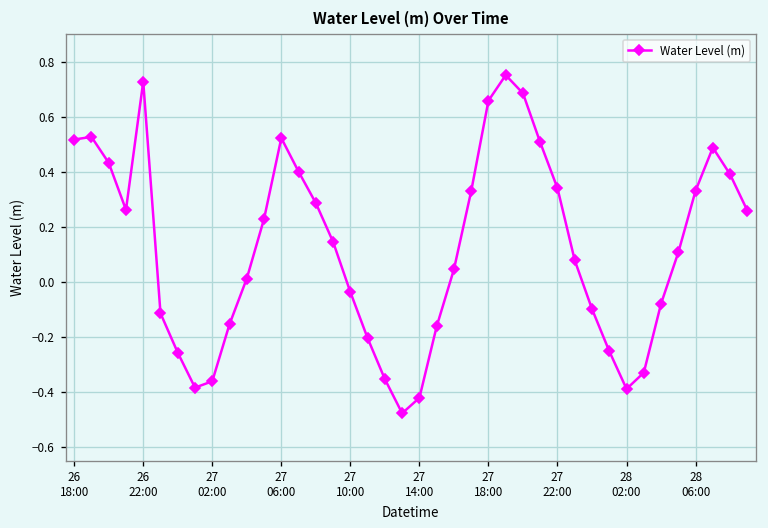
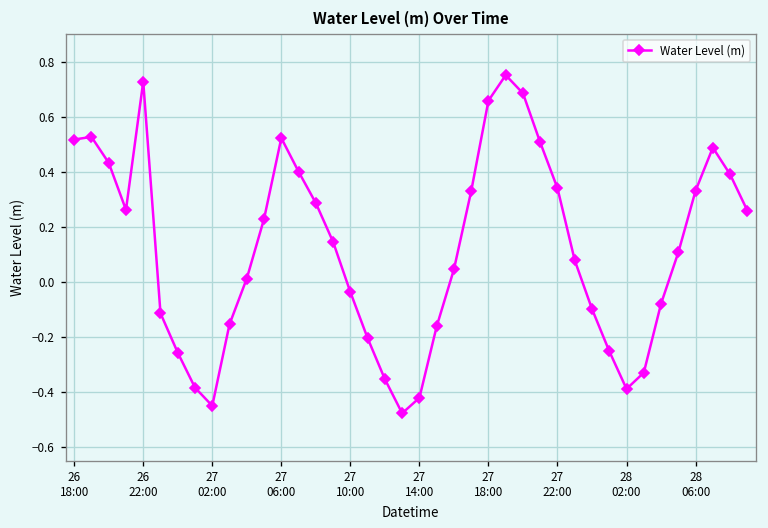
  {
    "26 18:00": 0.52,
    "26 22:00": 0.73,
-   "27 02:00": -0.36,
+   "27 02:00": -0.45,
    "27 06:00": 0.52,
    "27 10:00": -0.04,
    "27 14:00": -0.42,
    "27 18:00": 0.66,
    "27 22:00": 0.34,
    "28 02:00": -0.39,
    "28 06:00": 0.33
  }
